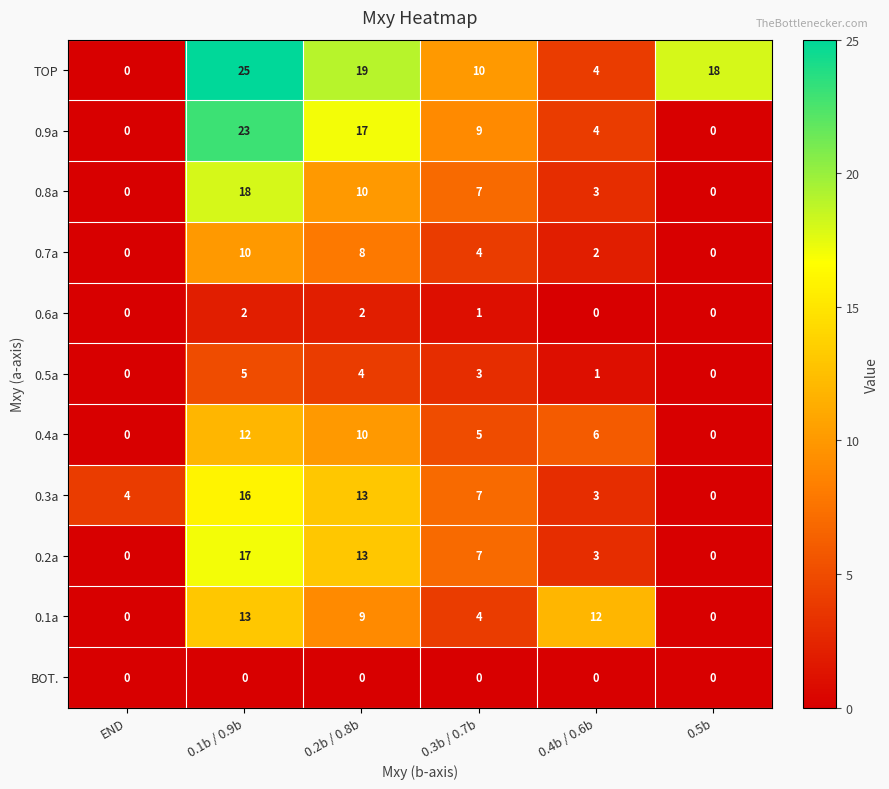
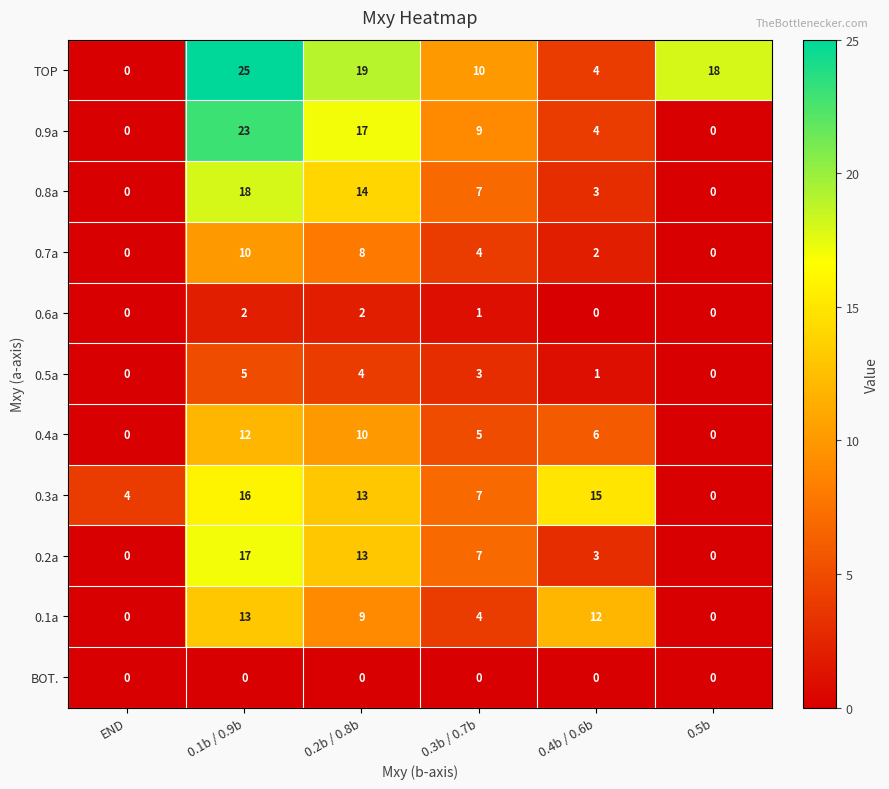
  {
    "TOP": {
      "END": 0,
      "0.1b / 0.9b": 25,
      "0.2b / 0.8b": 19,
      "0.3b / 0.7b": 10,
      "0.4b / 0.6b": 4,
      "0.5b": 18
    },
    "0.9a": {
      "END": 0,
      "0.1b / 0.9b": 23,
      "0.2b / 0.8b": 17,
      "0.3b / 0.7b": 9,
      "0.4b / 0.6b": 4,
      "0.5b": 0
    },
    "0.8a": {
      "END": 0,
      "0.1b / 0.9b": 18,
-     "0.2b / 0.8b": 10,
+     "0.2b / 0.8b": 14,
      "0.3b / 0.7b": 7,
      "0.4b / 0.6b": 3,
      "0.5b": 0
    },
    "0.7a": {
      "END": 0,
      "0.1b / 0.9b": 10,
      "0.2b / 0.8b": 8,
      "0.3b / 0.7b": 4,
      "0.4b / 0.6b": 2,
      "0.5b": 0
    },
    "0.6a": {
      "END": 0,
      "0.1b / 0.9b": 2,
      "0.2b / 0.8b": 2,
      "0.3b / 0.7b": 1,
      "0.4b / 0.6b": 0,
      "0.5b": 0
    },
    "0.5a": {
      "END": 0,
      "0.1b / 0.9b": 5,
      "0.2b / 0.8b": 4,
      "0.3b / 0.7b": 3,
      "0.4b / 0.6b": 1,
      "0.5b": 0
    },
    "0.4a": {
      "END": 0,
      "0.1b / 0.9b": 12,
      "0.2b / 0.8b": 10,
      "0.3b / 0.7b": 5,
      "0.4b / 0.6b": 6,
      "0.5b": 0
    },
    "0.3a": {
      "END": 4,
      "0.1b / 0.9b": 16,
      "0.2b / 0.8b": 13,
      "0.3b / 0.7b": 7,
-     "0.4b / 0.6b": 3,
+     "0.4b / 0.6b": 15,
      "0.5b": 0
    },
    "0.2a": {
      "END": 0,
      "0.1b / 0.9b": 17,
      "0.2b / 0.8b": 13,
      "0.3b / 0.7b": 7,
      "0.4b / 0.6b": 3,
      "0.5b": 0
    },
    "0.1a": {
      "END": 0,
      "0.1b / 0.9b": 13,
      "0.2b / 0.8b": 9,
      "0.3b / 0.7b": 4,
      "0.4b / 0.6b": 12,
      "0.5b": 0
    },
    "BOT.": {
      "END": 0,
      "0.1b / 0.9b": 0,
      "0.2b / 0.8b": 0,
      "0.3b / 0.7b": 0,
      "0.4b / 0.6b": 0,
      "0.5b": 0
    }
  }
